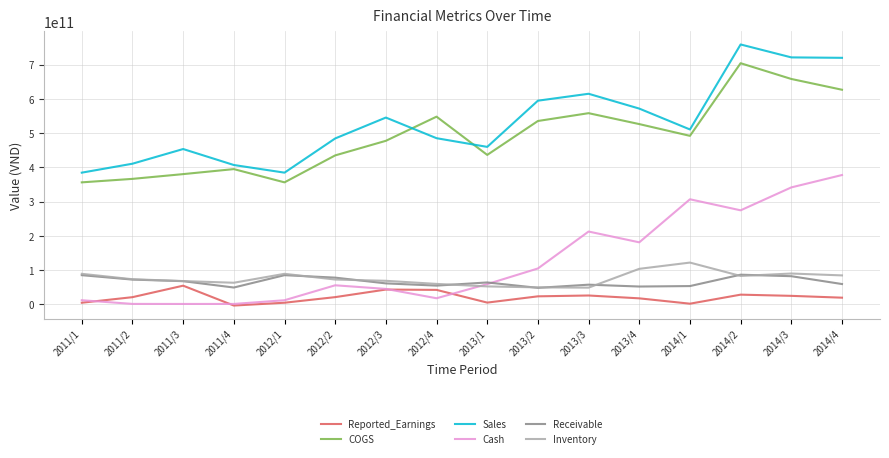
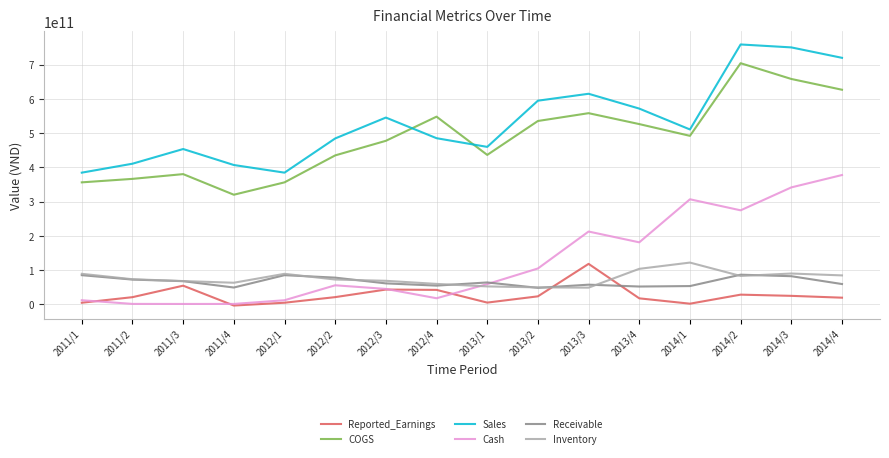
  {
    "Reported_Earnings": {
      "2011/2": 20000000000,
      "2011/3": 50000000000,
      "2012/2": 20000000000,
      "2012/4": 40000000000,
      "2013/1": 0,
      "2013/2": 20000000000,
-     "2013/3": 30000000000,
+     "2013/3": 120000000000,
      "2013/4": 20000000000,
      "2014/1": 0,
      "2014/2": 30000000000,
      "2014/3": 20000000000,
      "2014/4": 20000000000
    },
    "COGS": {
      "2011/1": 360000000000,
      "2011/2": 370000000000,
      "2011/3": 380000000000,
-     "2011/4": 390000000000,
+     "2011/4": 320000000000,
      "2012/1": 360000000000,
      "2012/2": 440000000000,
      "2012/3": 480000000000,
      "2012/4": 550000000000,
      "2013/1": 440000000000,
      "2013/2": 540000000000,
      "2013/3": 560000000000,
      "2013/4": 530000000000,
      "2014/1": 490000000000,
      "2014/2": 700000000000,
      "2014/3": 660000000000,
      "2014/4": 630000000000
    },
    "Sales": {
      "2011/1": 380000000000,
      "2011/2": 410000000000,
      "2011/3": 450000000000,
      "2011/4": 410000000000,
      "2012/1": 380000000000,
      "2012/2": 480000000000,
      "2012/3": 550000000000,
      "2012/4": 490000000000,
      "2013/1": 460000000000,
      "2013/2": 590000000000,
      "2013/3": 620000000000,
      "2013/4": 570000000000,
      "2014/1": 510000000000,
      "2014/2": 760000000000,
-     "2014/3": 720000000000,
+     "2014/3": 750000000000,
      "2014/4": 720000000000
    },
    "Cash": {
      "2011/2": 0,
      "2011/3": 0,
      "2012/2": 60000000000,
      "2012/4": 20000000000,
      "2013/2": 100000000000,
      "2013/3": 210000000000,
      "2013/4": 180000000000,
      "2014/1": 310000000000,
      "2014/2": 270000000000,
      "2014/3": 340000000000,
      "2014/4": 380000000000
    }
  }
